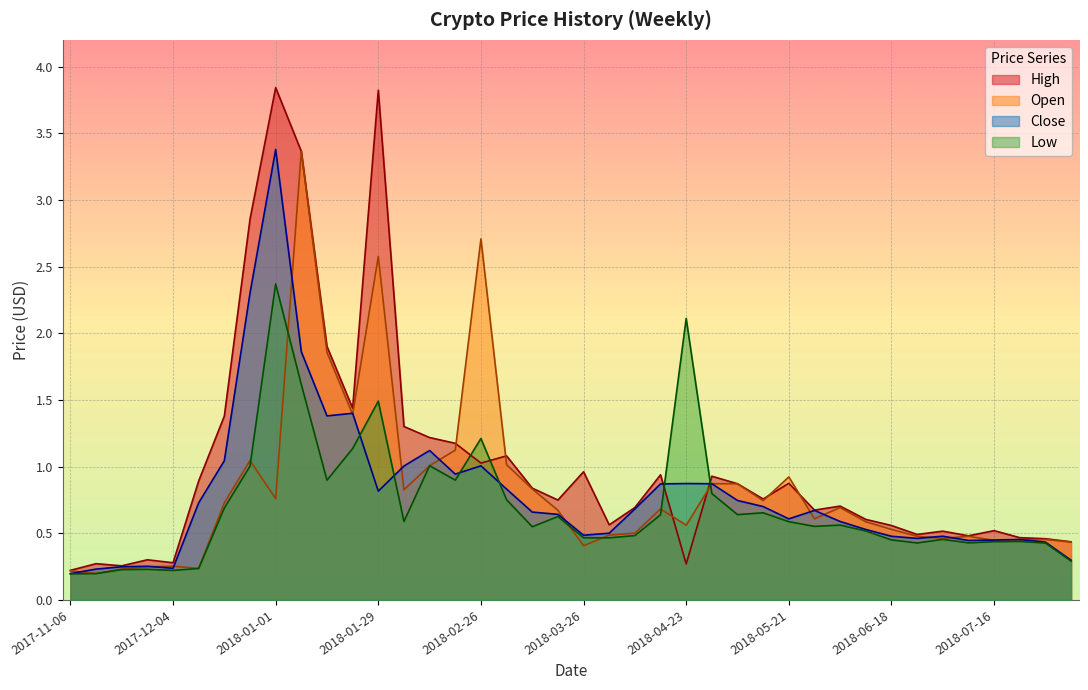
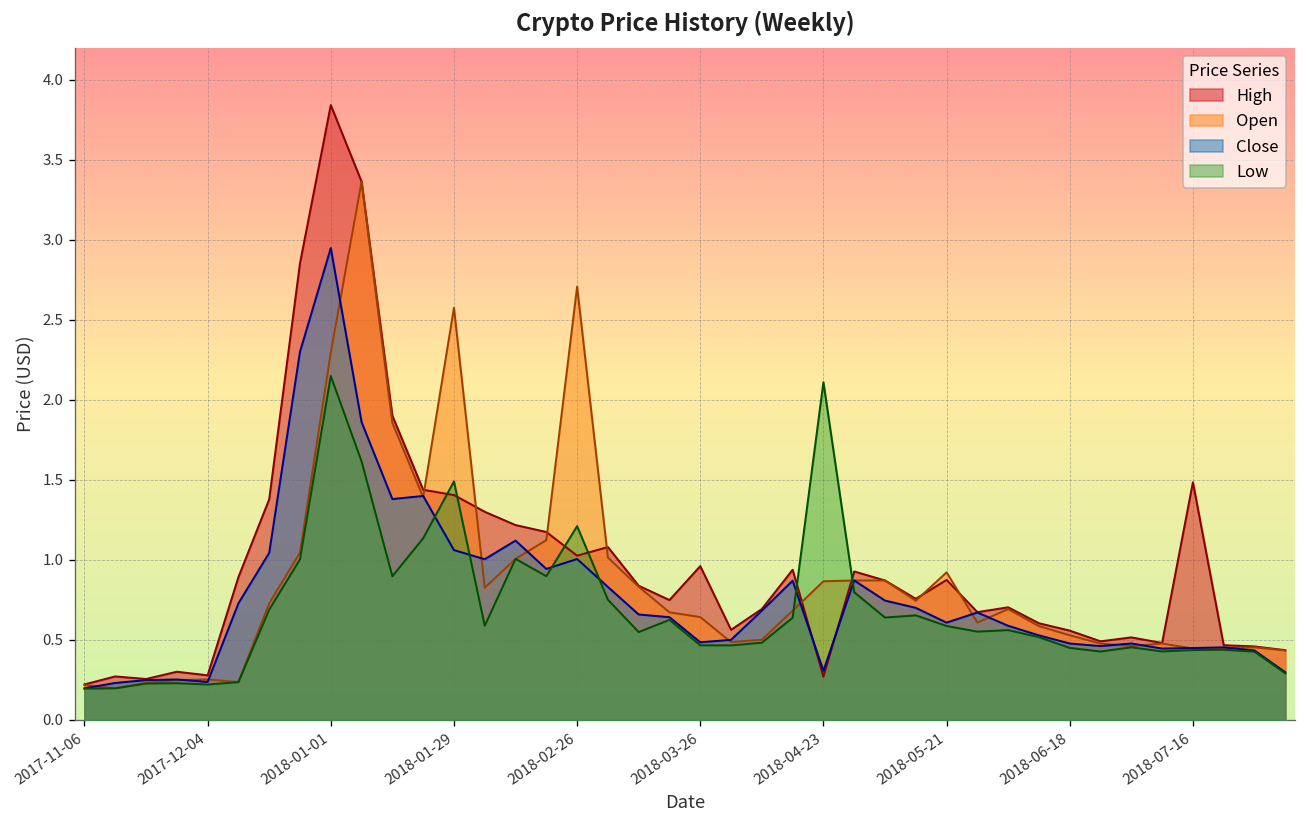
  {
    "High": {
      "2017-12-04": 0.28,
      "2018-01-01": 3.84,
-     "2018-01-29": 3.82,
+     "2018-01-29": 1.41,
      "2018-02-26": 1.03,
      "2018-03-26": 0.96,
      "2018-04-23": 0.27,
      "2018-05-21": 0.87,
      "2018-06-18": 0.56,
-     "2018-07-16": 0.52
+     "2018-07-16": 1.49
    },
    "Open": {
-     "2018-01-01": 0.76,
+     "2018-01-01": 2.30,
      "2018-01-29": 2.58,
      "2018-02-26": 2.71,
-     "2018-03-26": 0.41,
-     "2018-04-23": 0.56,
+     "2018-03-26": 0.64,
+     "2018-04-23": 0.87,
      "2018-05-21": 0.92,
      "2018-06-18": 0.53
    },
    "Close": {
-     "2018-01-01": 3.38,
-     "2018-01-29": 0.82,
+     "2018-01-01": 2.95,
+     "2018-01-29": 1.06,
      "2018-02-26": 1.01,
      "2018-03-26": 0.49,
-     "2018-04-23": 0.87,
+     "2018-04-23": 0.31,
      "2018-05-21": 0.61,
      "2018-06-18": 0.48
    },
    "Low": {
-     "2018-01-01": 2.37,
+     "2018-01-01": 2.15,
      "2018-01-29": 1.49,
      "2018-02-26": 1.21,
      "2018-03-26": 0.47,
      "2018-04-23": 2.11,
      "2018-05-21": 0.59,
      "2018-06-18": 0.45
    }
  }
